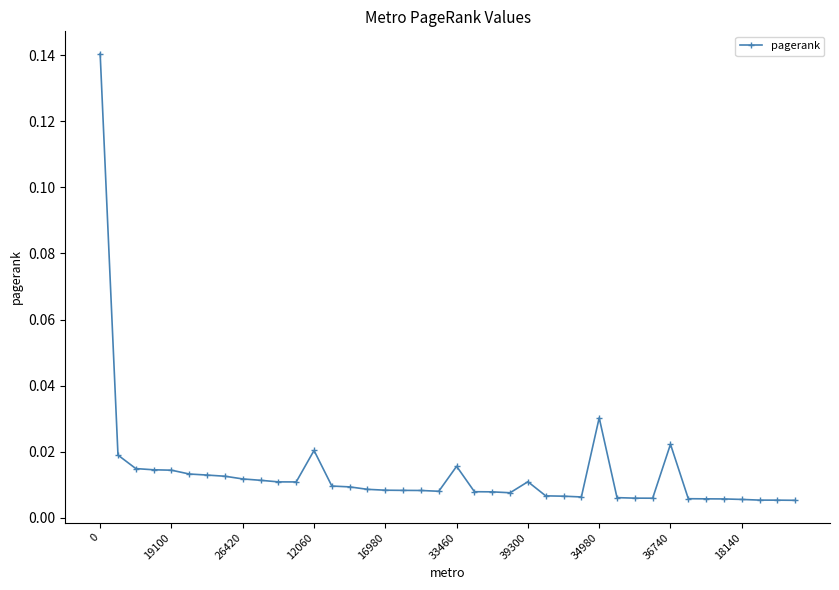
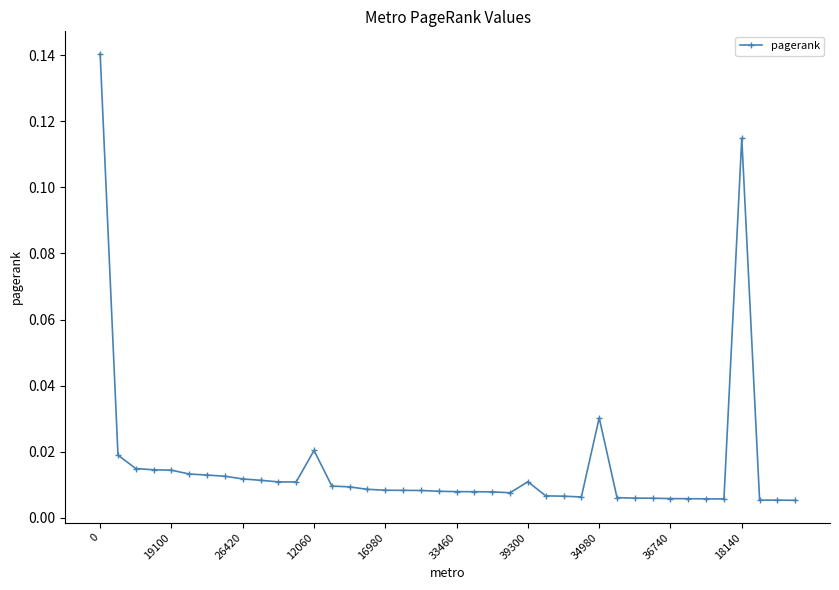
  {
    "0": 0.140,
    "19100": 0.014,
    "26420": 0.012,
    "12060": 0.020,
    "16980": 0.008,
-   "33460": 0.016,
+   "33460": 0.008,
    "39300": 0.011,
    "34980": 0.030,
-   "36740": 0.022,
-   "18140": 0.006
+   "36740": 0.006,
+   "18140": 0.115
  }
